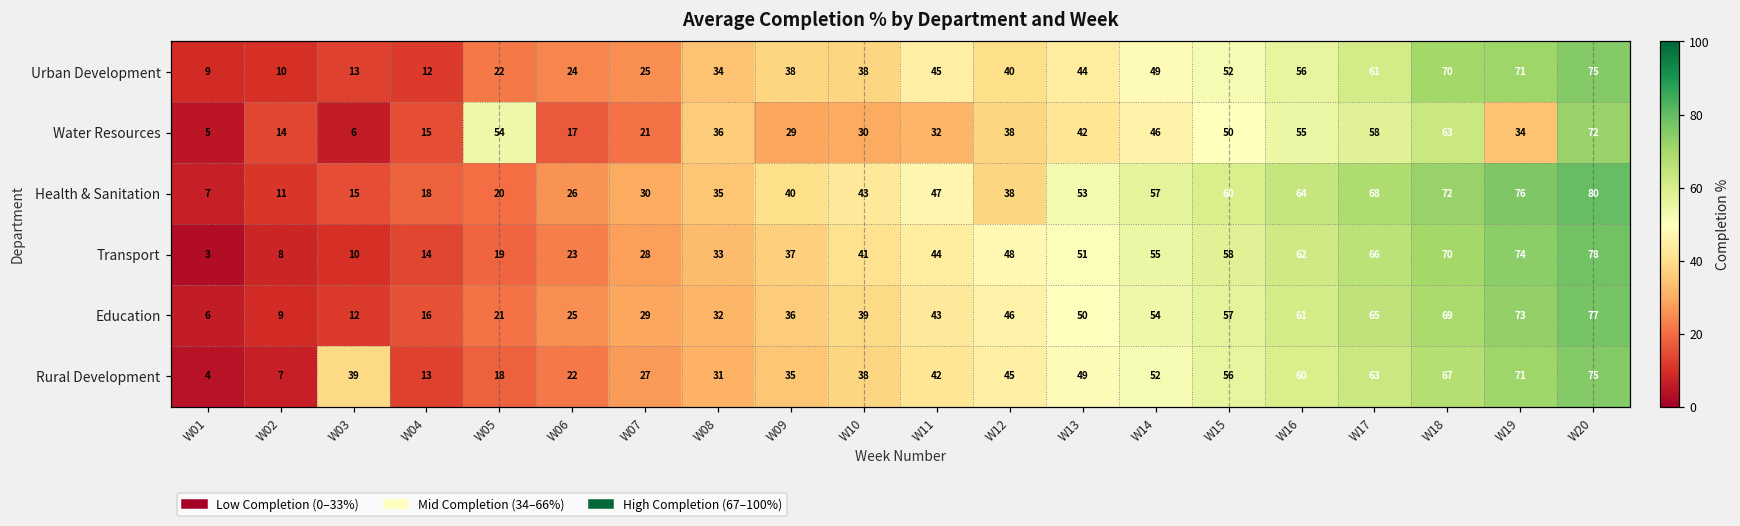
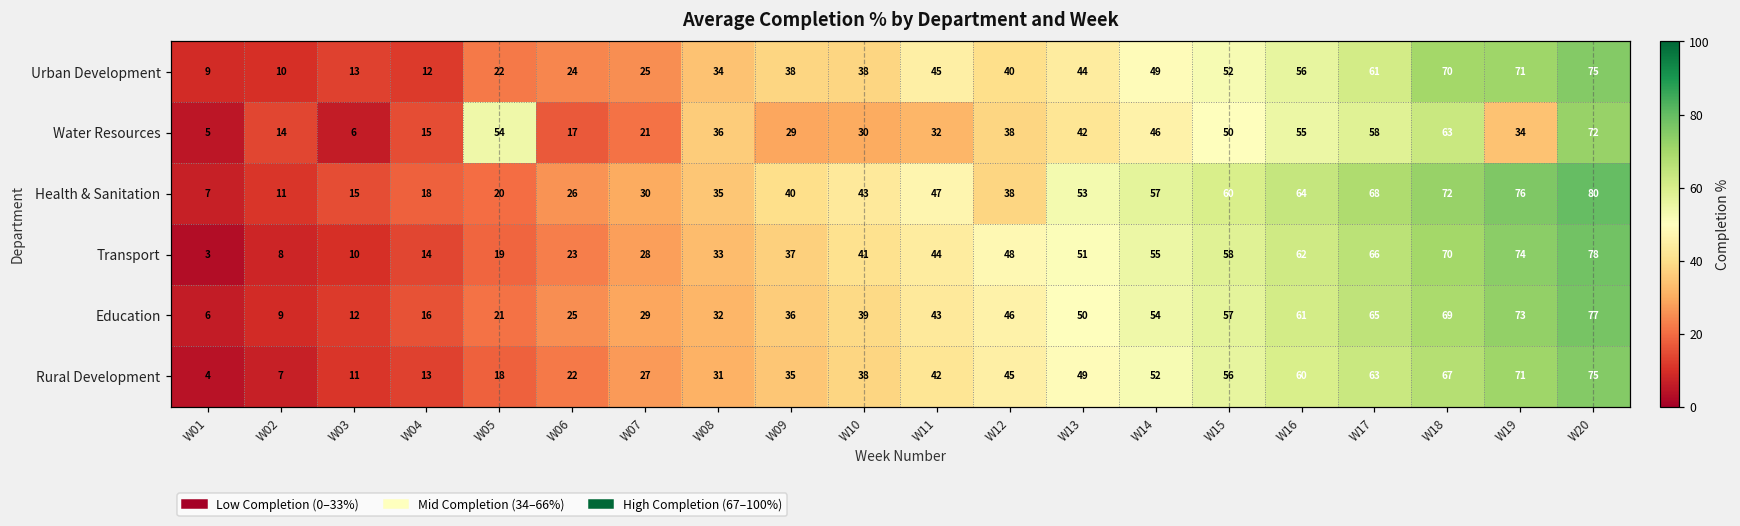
  {
    "Urban Development": {
      "W01": 9,
      "W02": 10,
      "W03": 13,
      "W04": 12,
      "W05": 22,
      "W06": 24,
      "W07": 25,
      "W08": 34,
      "W09": 38,
      "W10": 38,
      "W11": 45,
      "W12": 40,
      "W13": 44,
      "W14": 49,
      "W15": 52,
      "W16": 56,
      "W17": 61,
      "W18": 70,
      "W19": 71,
      "W20": 75
    },
    "Water Resources": {
      "W01": 5,
      "W02": 14,
      "W03": 6,
      "W04": 15,
      "W05": 54,
      "W06": 17,
      "W07": 21,
      "W08": 36,
      "W09": 29,
      "W10": 30,
      "W11": 32,
      "W12": 38,
      "W13": 42,
      "W14": 46,
      "W15": 50,
      "W16": 55,
      "W17": 58,
      "W18": 63,
      "W19": 34,
      "W20": 72
    },
    "Health & Sanitation": {
      "W01": 7,
      "W02": 11,
      "W03": 15,
      "W04": 18,
      "W05": 20,
      "W06": 26,
      "W07": 30,
      "W08": 35,
      "W09": 40,
      "W10": 43,
      "W11": 47,
      "W12": 38,
      "W13": 53,
      "W14": 57,
      "W15": 60,
      "W16": 64,
      "W17": 68,
      "W18": 72,
      "W19": 76,
      "W20": 80
    },
    "Transport": {
      "W01": 3,
      "W02": 8,
      "W03": 10,
      "W04": 14,
      "W05": 19,
      "W06": 23,
      "W07": 28,
      "W08": 33,
      "W09": 37,
      "W10": 41,
      "W11": 44,
      "W12": 48,
      "W13": 51,
      "W14": 55,
      "W15": 58,
      "W16": 62,
      "W17": 66,
      "W18": 70,
      "W19": 74,
      "W20": 78
    },
    "Education": {
      "W01": 6,
      "W02": 9,
      "W03": 12,
      "W04": 16,
      "W05": 21,
      "W06": 25,
      "W07": 29,
      "W08": 32,
      "W09": 36,
      "W10": 39,
      "W11": 43,
      "W12": 46,
      "W13": 50,
      "W14": 54,
      "W15": 57,
      "W16": 61,
      "W17": 65,
      "W18": 69,
      "W19": 73,
      "W20": 77
    },
    "Rural Development": {
      "W01": 4,
      "W02": 7,
-     "W03": 39,
+     "W03": 11,
      "W04": 13,
      "W05": 18,
      "W06": 22,
      "W07": 27,
      "W08": 31,
      "W09": 35,
      "W10": 38,
      "W11": 42,
      "W12": 45,
      "W13": 49,
      "W14": 52,
      "W15": 56,
      "W16": 60,
      "W17": 63,
      "W18": 67,
      "W19": 71,
      "W20": 75
    }
  }
